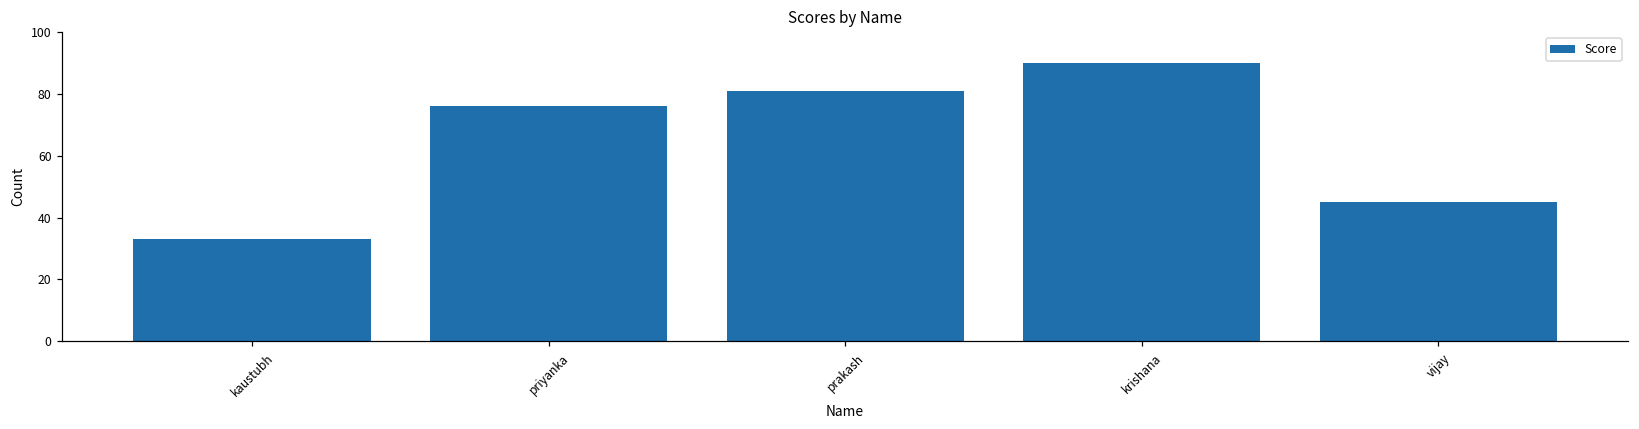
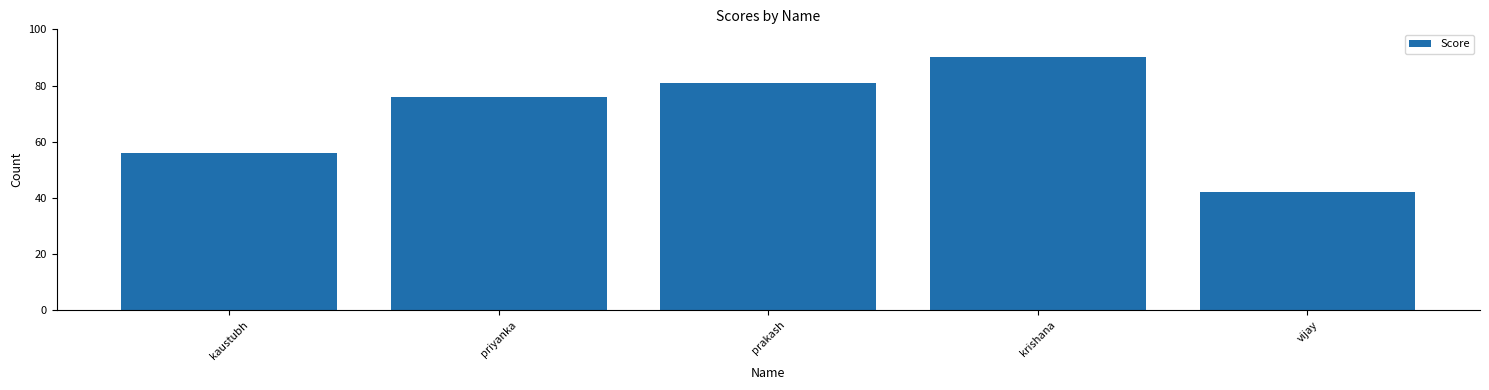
  {
-   "kaustubh": 33,
+   "kaustubh": 56,
    "priyanka": 76,
    "prakash": 81,
    "krishana": 90,
-   "vijay": 45
+   "vijay": 42
  }
